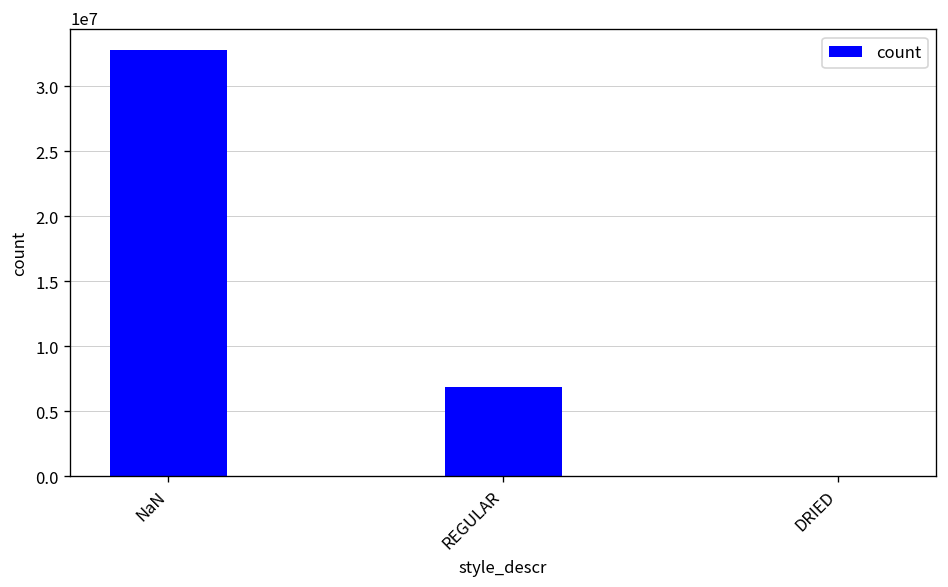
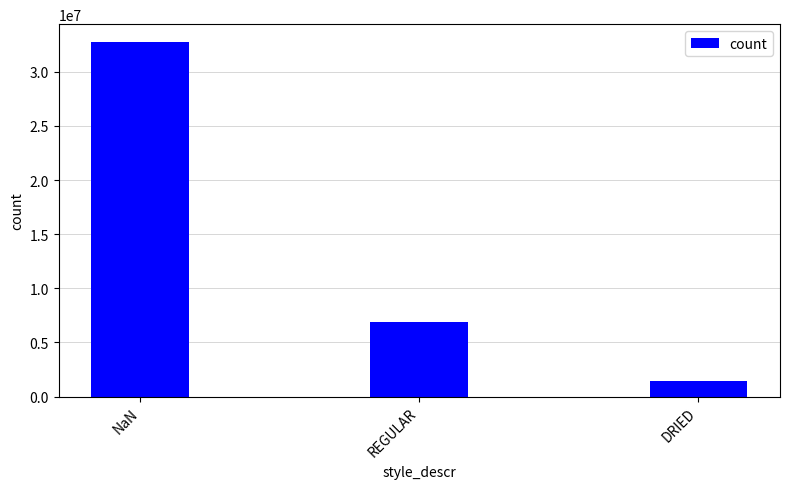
  {
    "NaN": 32800000,
    "REGULAR": 6900000,
-   "DRIED": 0
+   "DRIED": 1400000
  }
